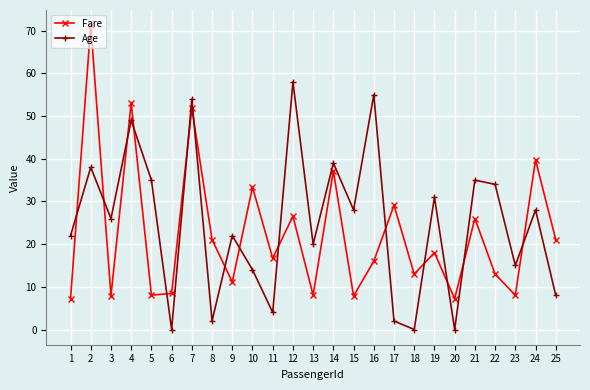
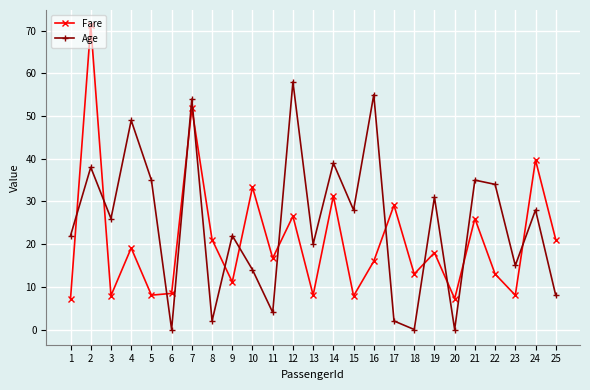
  {
    "Fare": {
      "1": 7,
      "3": 8,
-     "4": 53,
+     "4": 19,
      "5": 8,
      "6": 8,
      "7": 52,
      "8": 21,
      "9": 11,
      "10": 33,
      "11": 17,
      "12": 27,
      "13": 8,
-     "14": 37,
+     "14": 31,
      "15": 8,
      "16": 16,
      "17": 29,
      "18": 13,
      "19": 18,
      "20": 7,
      "21": 26,
      "22": 13,
      "23": 8,
      "24": 40,
      "25": 21
    },
    "Age": {
      "1": 22,
      "2": 38,
      "3": 26,
      "4": 49,
      "5": 35,
      "6": 0,
      "7": 54,
      "8": 2,
      "9": 22,
      "10": 14,
      "11": 4,
      "12": 58,
      "13": 20,
      "14": 39,
      "15": 28,
      "16": 55,
      "17": 2,
      "18": 0,
      "19": 31,
      "20": 0,
      "21": 35,
      "22": 34,
      "23": 15,
      "24": 28,
      "25": 8
    }
  }
